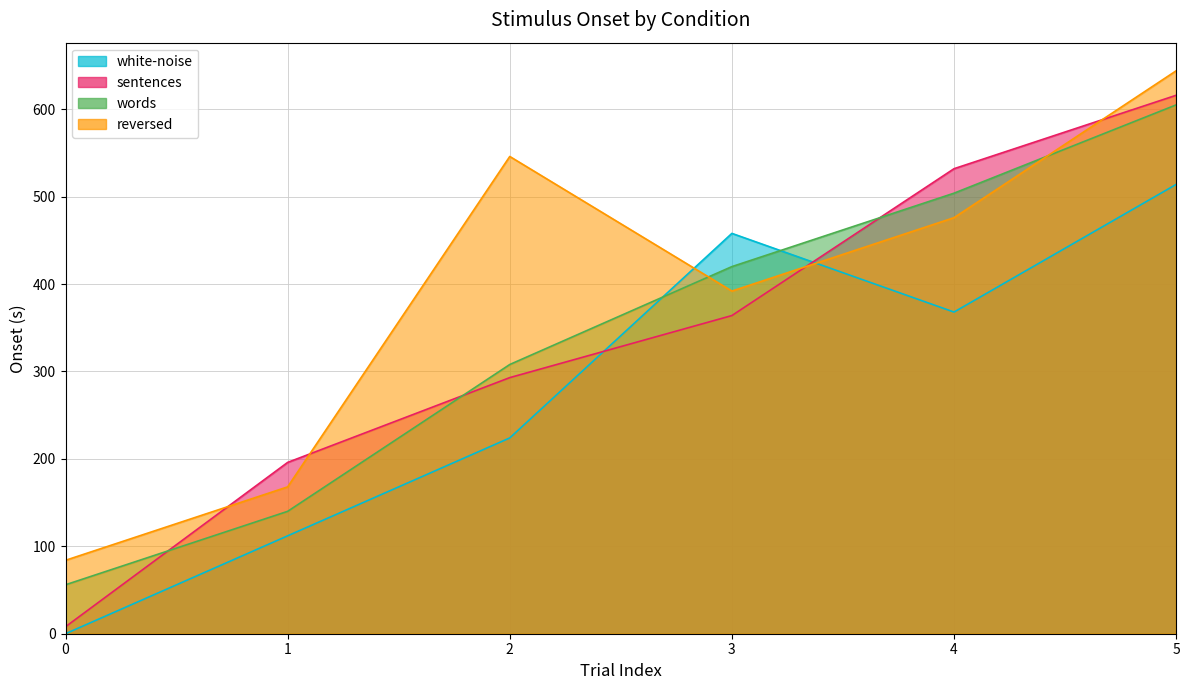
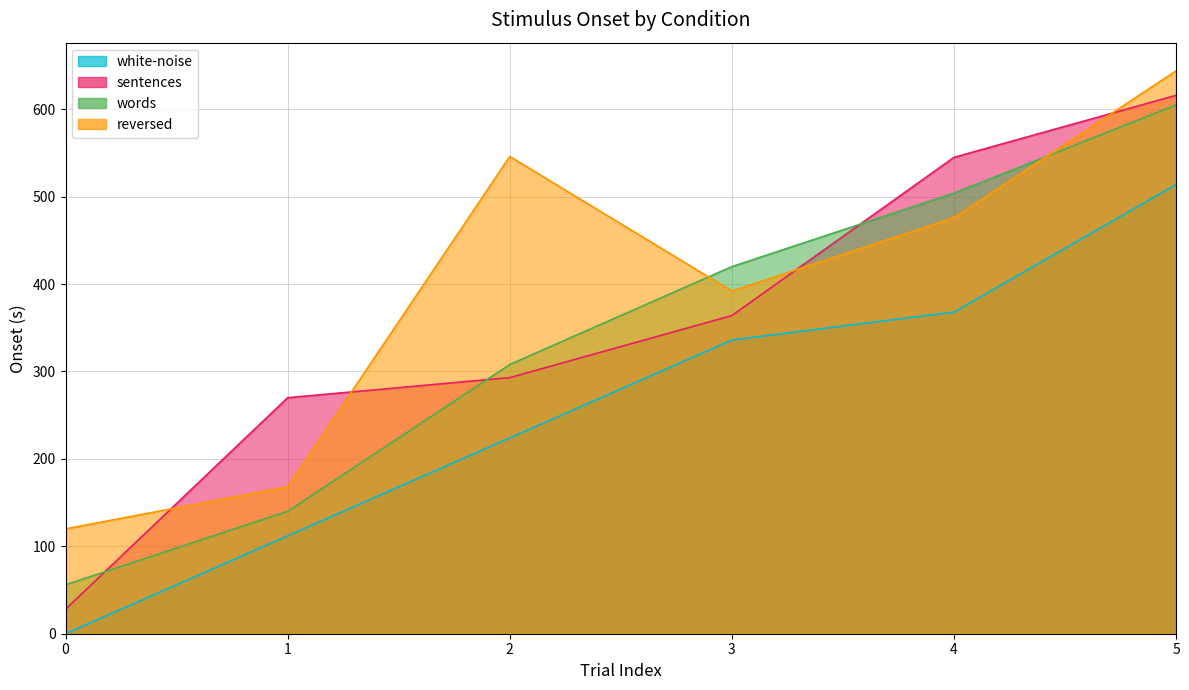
  {
    "white-noise": {
      "0": 0,
      "1": 110,
      "2": 220,
-     "3": 460,
+     "3": 340,
      "4": 370,
      "5": 510
    },
    "sentences": {
-     "0": 10,
-     "1": 200,
+     "0": 30,
+     "1": 270,
      "2": 290,
      "3": 360,
-     "4": 530,
+     "4": 550,
      "5": 620
    },
    "words": {
      "0": 60,
      "1": 140,
      "2": 310,
      "3": 420,
      "4": 500,
      "5": 610
    },
    "reversed": {
-     "0": 80,
+     "0": 120,
      "1": 170,
      "2": 550,
      "3": 390,
      "4": 480,
      "5": 640
    }
  }
